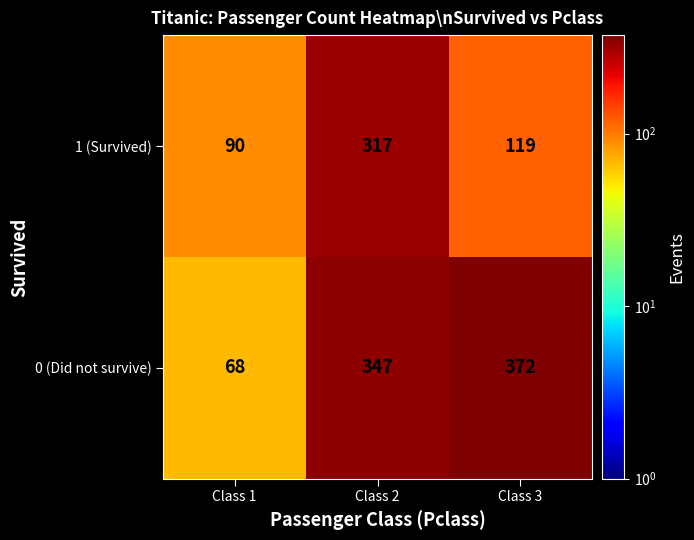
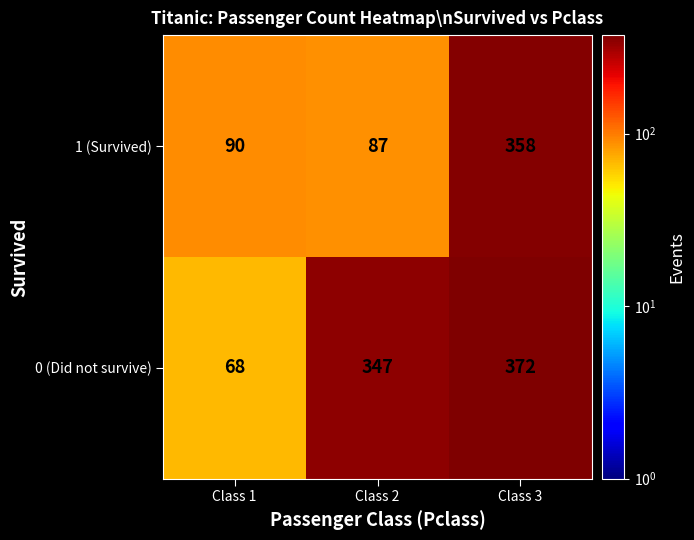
  {
    "1 (Survived)": {
      "Class 1": 90,
-     "Class 2": 317,
-     "Class 3": 119
+     "Class 2": 87,
+     "Class 3": 358
    },
    "0 (Did not survive)": {
      "Class 1": 68,
      "Class 2": 347,
      "Class 3": 372
    }
  }
